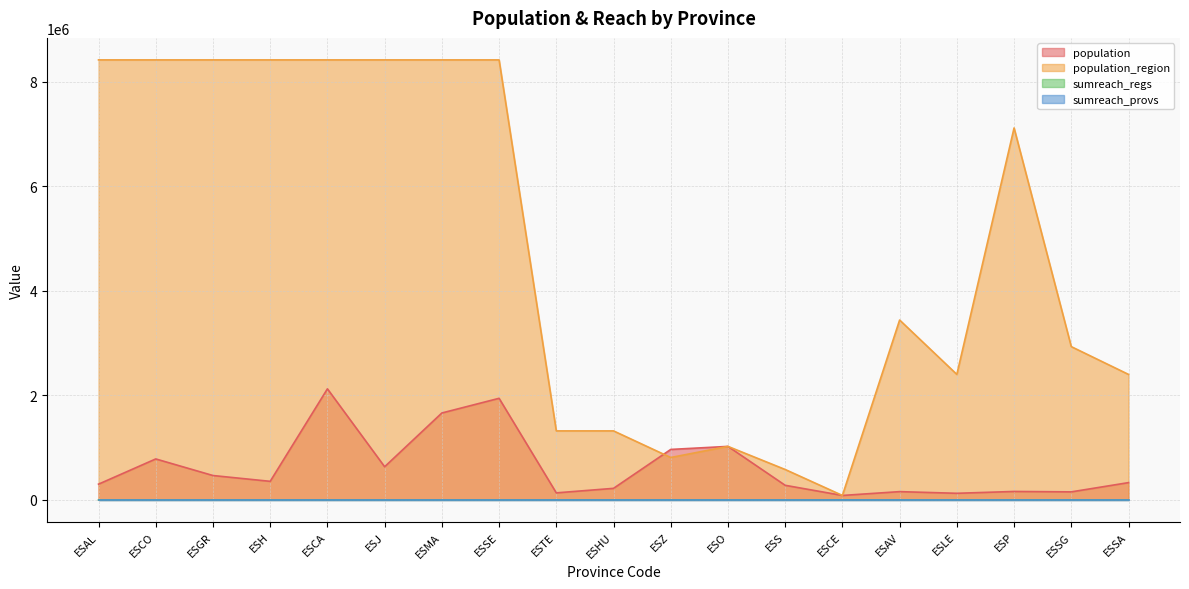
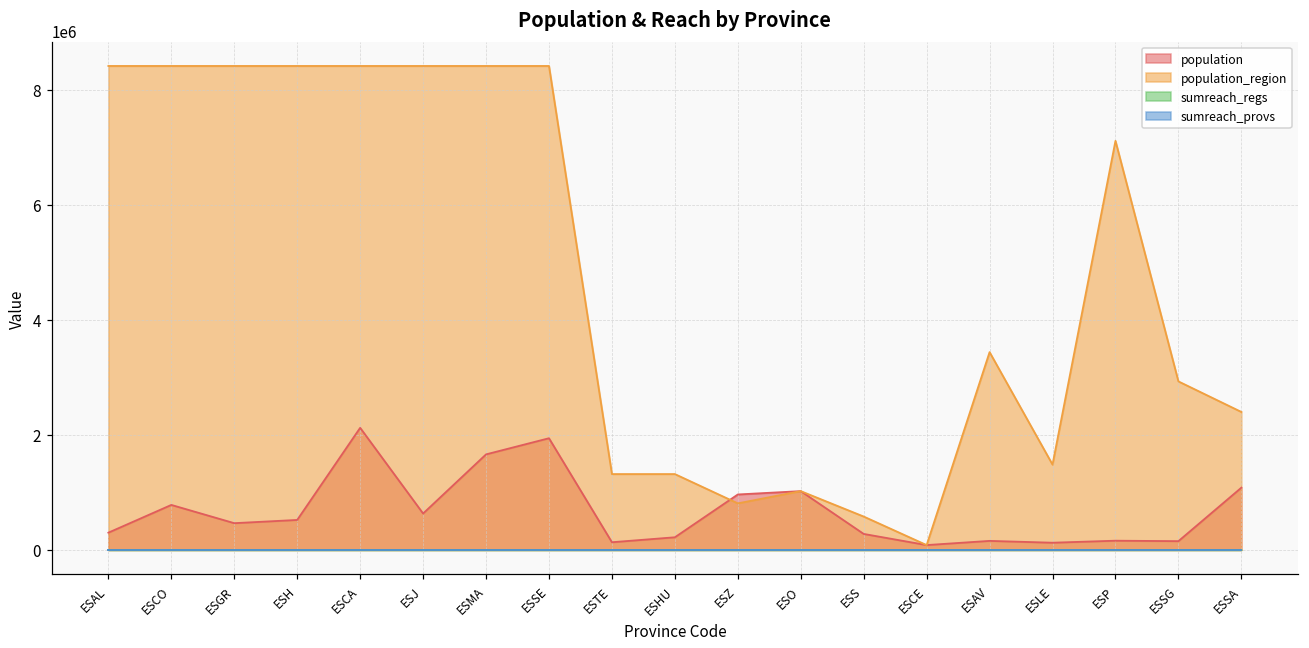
  {
    "population": {
      "ESAL": 300000,
      "ESCO": 800000,
      "ESGR": 500000,
-     "ESH": 400000,
+     "ESH": 500000,
      "ESCA": 2100000,
      "ESJ": 600000,
      "ESMA": 1700000,
      "ESSE": 1900000,
      "ESTE": 100000,
      "ESHU": 200000,
      "ESZ": 1000000,
      "ESS": 300000,
      "ESAV": 200000,
      "ESLE": 100000,
      "ESP": 200000,
      "ESSG": 200000,
-     "ESSA": 300000
+     "ESSA": 1100000
    },
    "population_region": {
      "ESAL": 8400000,
      "ESCO": 8400000,
      "ESGR": 8400000,
      "ESH": 8400000,
      "ESCA": 8400000,
      "ESJ": 8400000,
      "ESMA": 8400000,
      "ESSE": 8400000,
      "ESTE": 1300000,
      "ESHU": 1300000,
      "ESZ": 800000,
      "ESS": 600000,
      "ESAV": 3400000,
-     "ESLE": 2400000,
+     "ESLE": 1500000,
      "ESP": 7100000,
      "ESSG": 2900000,
      "ESSA": 2400000
    },
    "sumreach_provs": {
      "ESAL": 0,
      "ESCO": 0,
      "ESGR": 0,
      "ESH": 0,
      "ESCA": 0,
      "ESJ": 0,
      "ESMA": 0,
      "ESSE": 0,
      "ESTE": 0,
      "ESHU": 0,
      "ESZ": 0,
      "ESO": 0,
      "ESS": 0,
      "ESCE": 0,
      "ESAV": 0,
      "ESLE": 0,
      "ESP": 0,
      "ESSG": 0,
      "ESSA": 0
    }
  }
